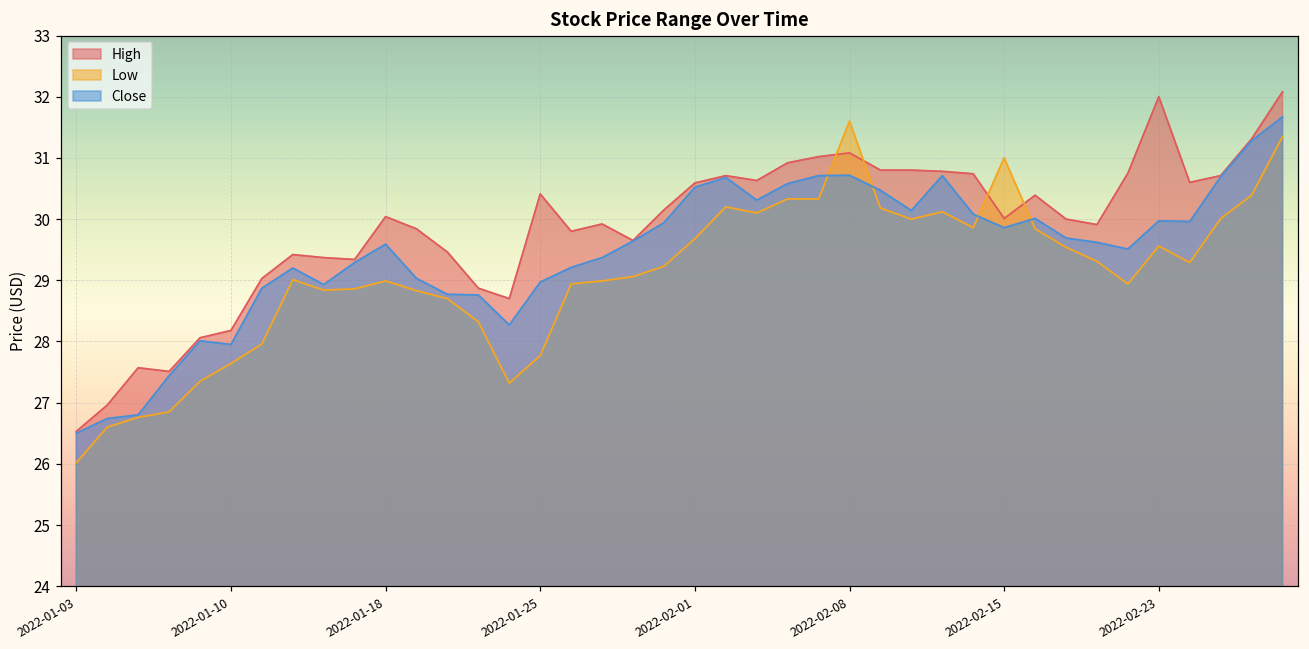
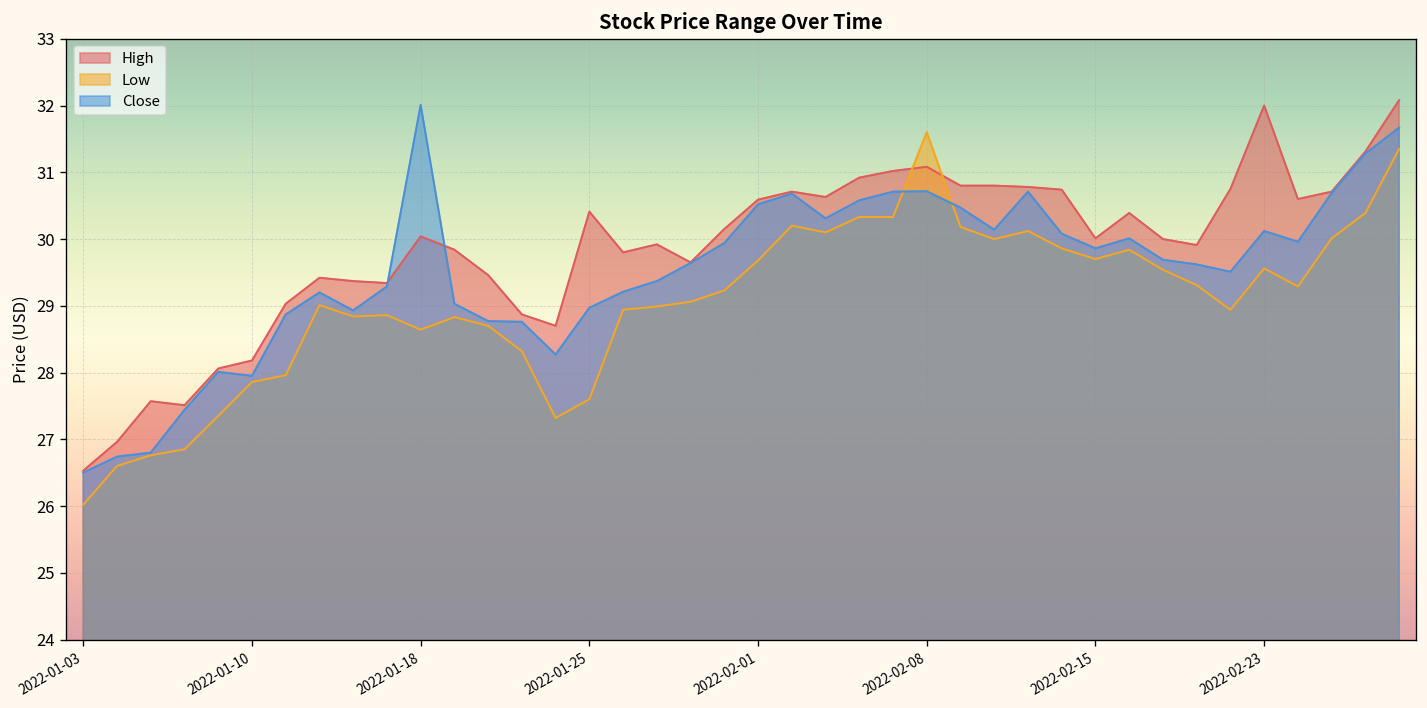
  {
    "High": {
      "2022-01-10": 28.2,
      "2022-01-18": 30.0,
      "2022-01-25": 30.4,
      "2022-02-01": 30.6,
      "2022-02-08": 31.1,
      "2022-02-15": 30.0,
      "2022-02-23": 32.0
    },
    "Low": {
      "2022-01-03": 26.0,
-     "2022-01-10": 27.6,
-     "2022-01-18": 29.0,
-     "2022-01-25": 27.8,
+     "2022-01-10": 27.9,
+     "2022-01-18": 28.6,
+     "2022-01-25": 27.6,
      "2022-02-01": 29.7,
      "2022-02-08": 31.6,
-     "2022-02-15": 31.0,
+     "2022-02-15": 29.7,
      "2022-02-23": 29.6
    },
    "Close": {
      "2022-01-10": 28.0,
-     "2022-01-18": 29.6,
+     "2022-01-18": 32.0,
      "2022-01-25": 29.0,
      "2022-02-01": 30.5,
      "2022-02-08": 30.7,
      "2022-02-15": 29.9,
-     "2022-02-23": 30.0
+     "2022-02-23": 30.1
    }
  }
